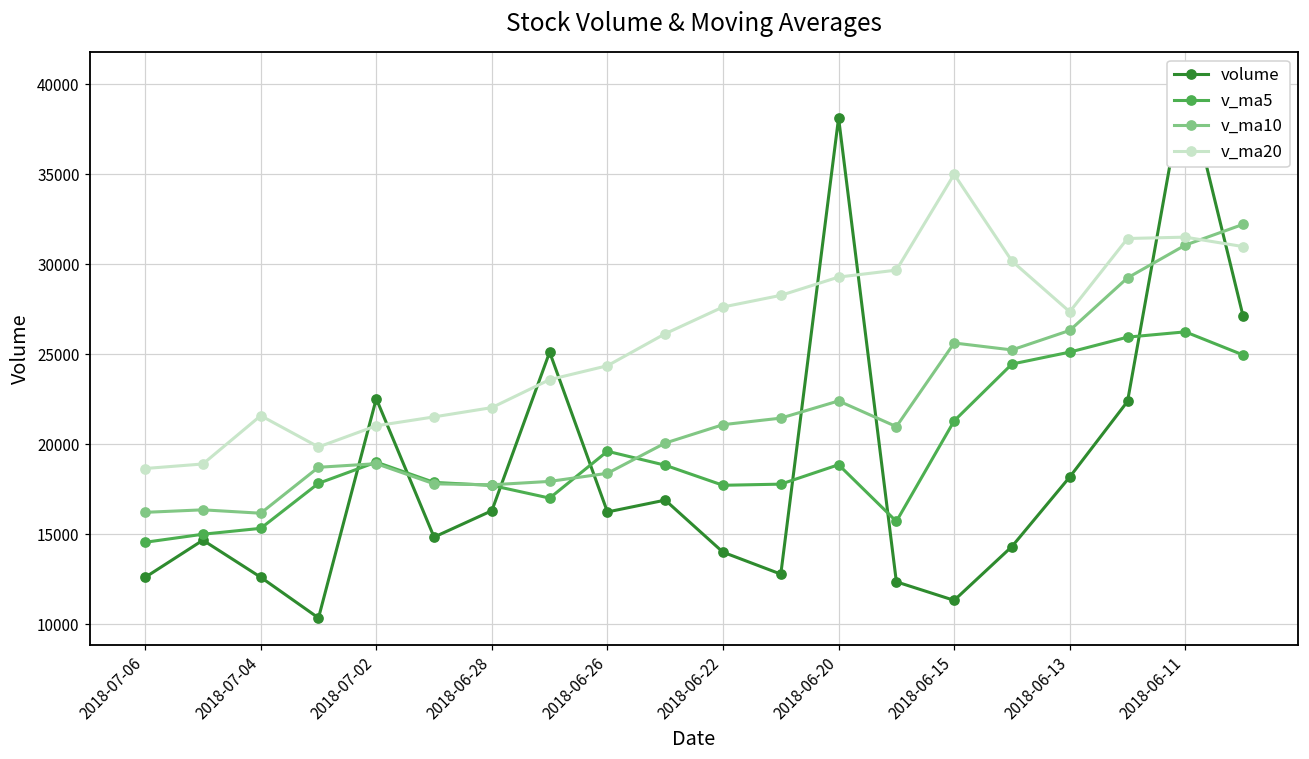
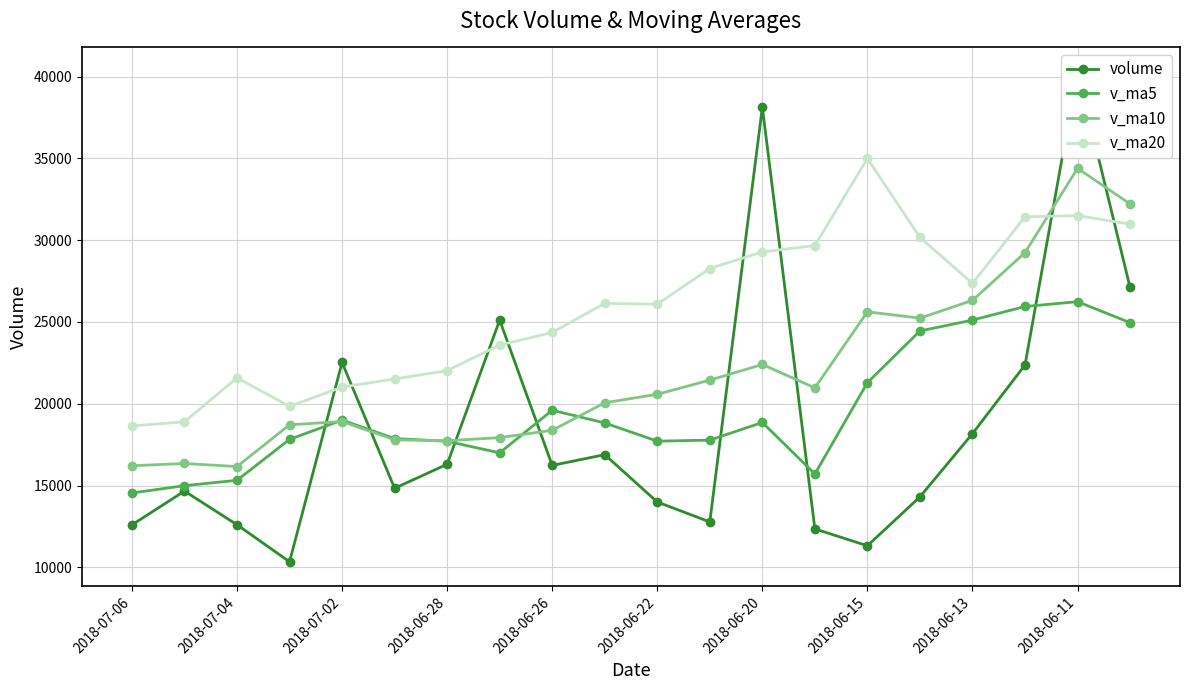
  {
    "v_ma10": {
      "2018-07-06": 16200,
      "2018-07-04": 16200,
      "2018-06-26": 18400,
-     "2018-06-22": 21100,
+     "2018-06-22": 20600,
      "2018-06-20": 22400,
      "2018-06-15": 25600,
      "2018-06-13": 26300,
-     "2018-06-11": 31100
+     "2018-06-11": 34400
    },
    "v_ma20": {
      "2018-07-06": 18600,
      "2018-07-04": 21600,
      "2018-07-02": 21000,
      "2018-06-28": 22000,
      "2018-06-26": 24400,
-     "2018-06-22": 27600,
+     "2018-06-22": 26100,
      "2018-06-20": 29300,
      "2018-06-15": 35000,
      "2018-06-13": 27400,
      "2018-06-11": 31500
    }
  }
